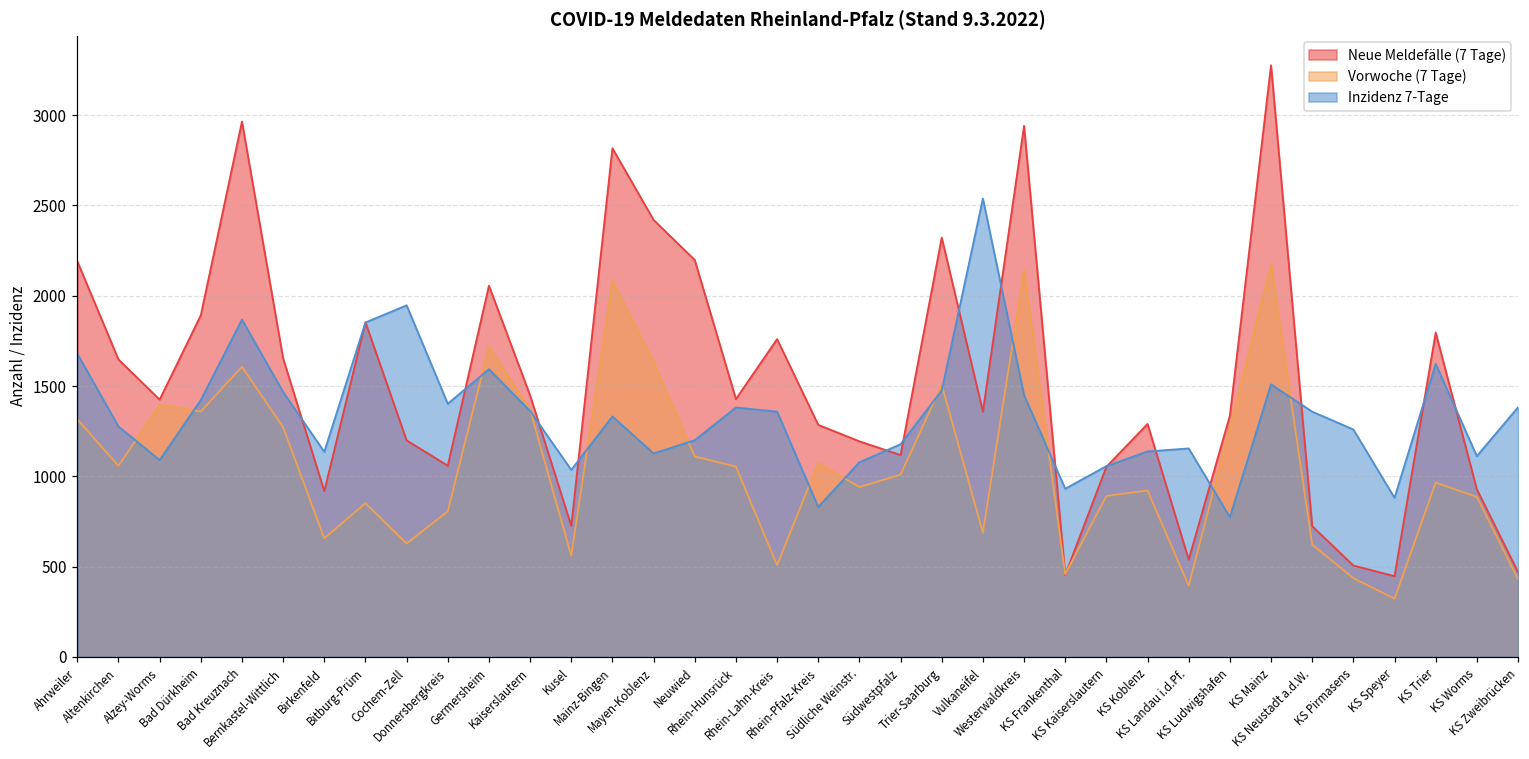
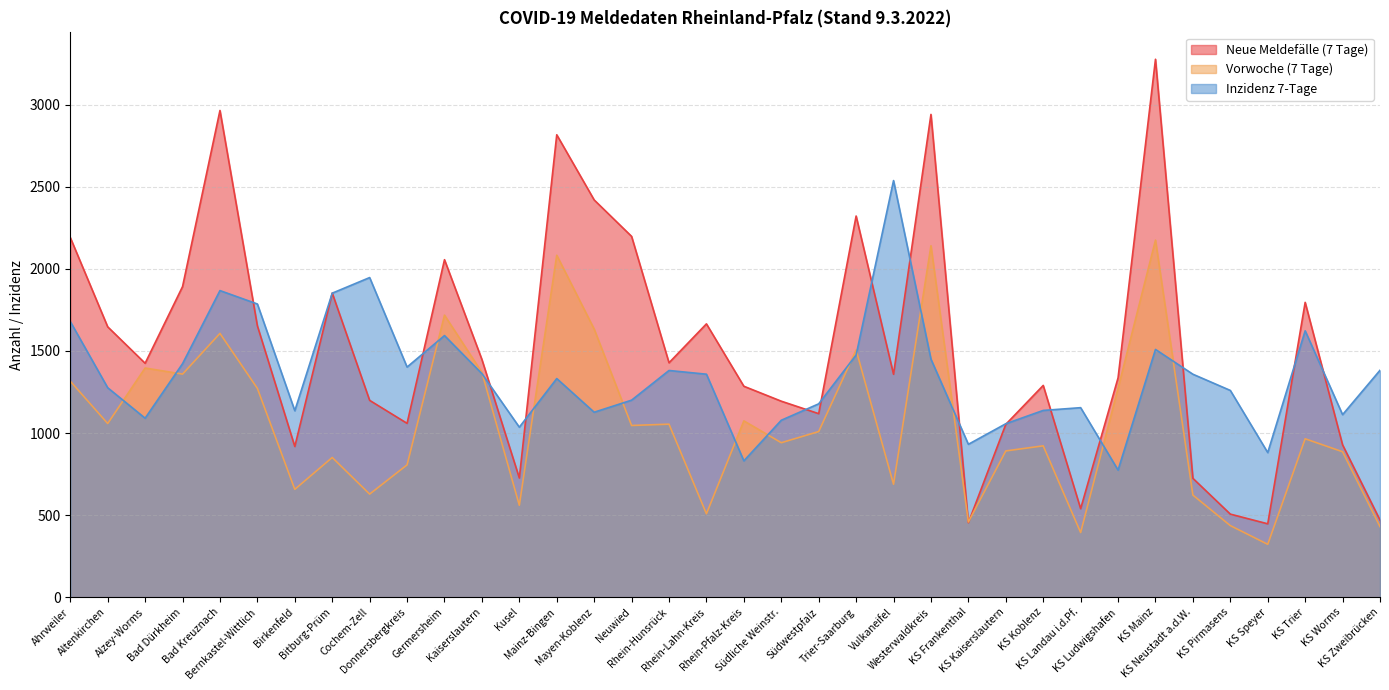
  {
    "Neue Meldefälle (7 Tage)": {
      "Ahrweiler": 2190,
      "Altenkirchen": 1650,
      "Alzey-Worms": 1430,
      "Bad Dürkheim": 1890,
      "Bad Kreuznach": 2970,
      "Bernkastel-Wittlich": 1650,
      "Birkenfeld": 920,
      "Cochem-Zell": 1200,
      "Donnersbergkreis": 1060,
      "Germersheim": 2060,
      "Kaiserslautern": 1450,
      "Kusel": 730,
      "Mainz-Bingen": 2820,
      "Mayen-Koblenz": 2420,
      "Neuwied": 2200,
      "Rhein-Hunsrück": 1430,
-     "Rhein-Lahn-Kreis": 1760,
+     "Rhein-Lahn-Kreis": 1670,
      "Rhein-Pfalz-Kreis": 1290,
      "Südliche Weinstr.": 1190,
      "Südwestpfalz": 1120,
      "Trier-Saarburg": 2320,
      "Vulkaneifel": 1360,
      "Westerwaldkreis": 2940,
      "KS Koblenz": 1290,
      "KS Landau i.d.Pf.": 540,
      "KS Ludwigshafen": 1340,
      "KS Mainz": 3280,
      "KS Neustadt a.d.W.": 720,
      "KS Pirmasens": 510,
      "KS Speyer": 450,
      "KS Trier": 1800,
      "KS Worms": 930,
      "KS Zweibrücken": 470
    },
    "Vorwoche (7 Tage)": {
      "Ahrweiler": 1320,
      "Altenkirchen": 1060,
      "Alzey-Worms": 1400,
      "Bad Dürkheim": 1360,
      "Bad Kreuznach": 1610,
      "Bernkastel-Wittlich": 1270,
      "Birkenfeld": 660,
      "Bitburg-Prüm": 850,
      "Cochem-Zell": 630,
      "Donnersbergkreis": 810,
      "Germersheim": 1720,
      "Kusel": 560,
      "Mainz-Bingen": 2080,
      "Mayen-Koblenz": 1630,
-     "Neuwied": 1110,
+     "Neuwied": 1050,
      "Rhein-Hunsrück": 1050,
      "Rhein-Lahn-Kreis": 510,
      "Rhein-Pfalz-Kreis": 1070,
      "Südliche Weinstr.": 940,
      "Südwestpfalz": 1010,
      "Trier-Saarburg": 1510,
      "Vulkaneifel": 690,
      "Westerwaldkreis": 2140,
      "KS Kaiserslautern": 890,
      "KS Koblenz": 920,
      "KS Landau i.d.Pf.": 390,
      "KS Ludwigshafen": 1270,
      "KS Mainz": 2180,
      "KS Neustadt a.d.W.": 620,
      "KS Pirmasens": 440,
      "KS Speyer": 320,
      "KS Trier": 970,
      "KS Worms": 890,
      "KS Zweibrücken": 430
    },
    "Inzidenz 7-Tage": {
      "Ahrweiler": 1680,
      "Altenkirchen": 1280,
      "Alzey-Worms": 1090,
      "Bad Dürkheim": 1420,
      "Bad Kreuznach": 1870,
-     "Bernkastel-Wittlich": 1470,
+     "Bernkastel-Wittlich": 1790,
      "Birkenfeld": 1140,
      "Cochem-Zell": 1950,
      "Donnersbergkreis": 1400,
      "Germersheim": 1590,
      "Kusel": 1040,
      "Mainz-Bingen": 1330,
      "Mayen-Koblenz": 1130,
      "Neuwied": 1200,
      "Rhein-Hunsrück": 1380,
      "Rhein-Lahn-Kreis": 1360,
      "Rhein-Pfalz-Kreis": 830,
      "Südliche Weinstr.": 1080,
      "Südwestpfalz": 1180,
      "Trier-Saarburg": 1480,
      "Vulkaneifel": 2540,
      "Westerwaldkreis": 1450,
      "KS Frankenthal": 930,
      "KS Koblenz": 1140,
      "KS Landau i.d.Pf.": 1150,
      "KS Ludwigshafen": 770,
      "KS Mainz": 1510,
      "KS Neustadt a.d.W.": 1360,
      "KS Pirmasens": 1260,
      "KS Speyer": 880,
      "KS Trier": 1620,
      "KS Worms": 1110,
      "KS Zweibrücken": 1380
    }
  }
